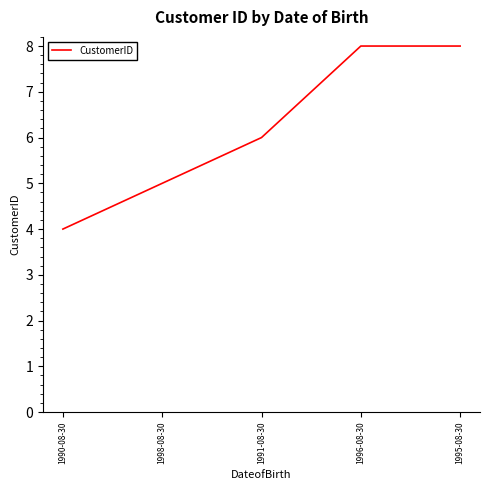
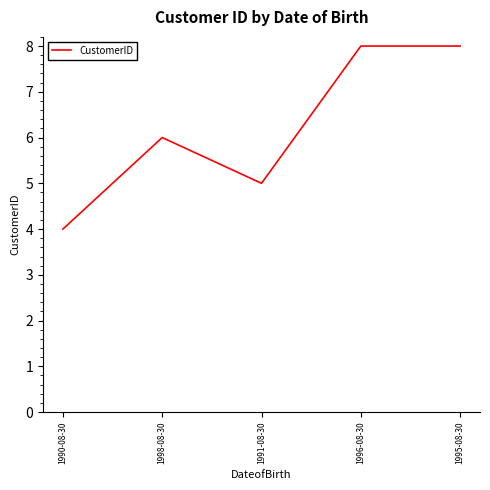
  {
    "1990-08-30": 4,
-   "1998-08-30": 5,
-   "1991-08-30": 6,
+   "1998-08-30": 6,
+   "1991-08-30": 5,
    "1996-08-30": 8,
    "1995-08-30": 8
  }
